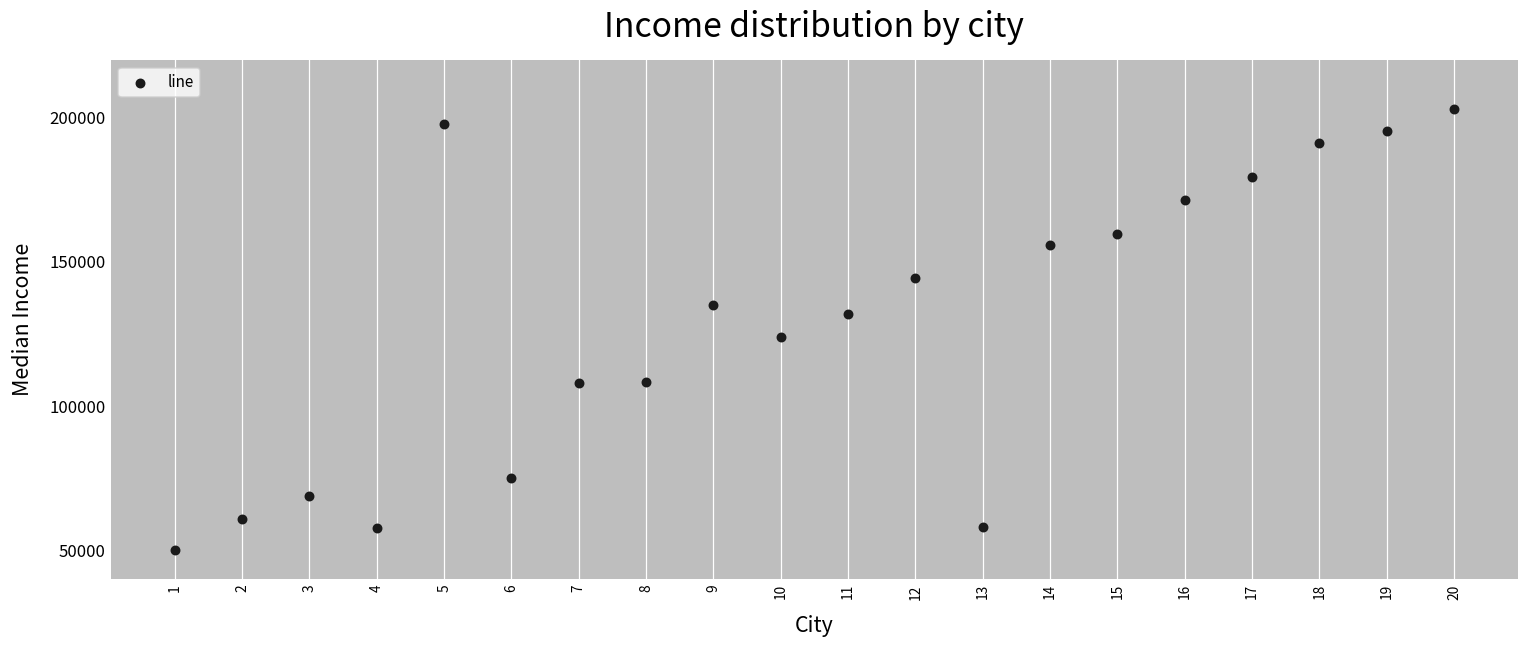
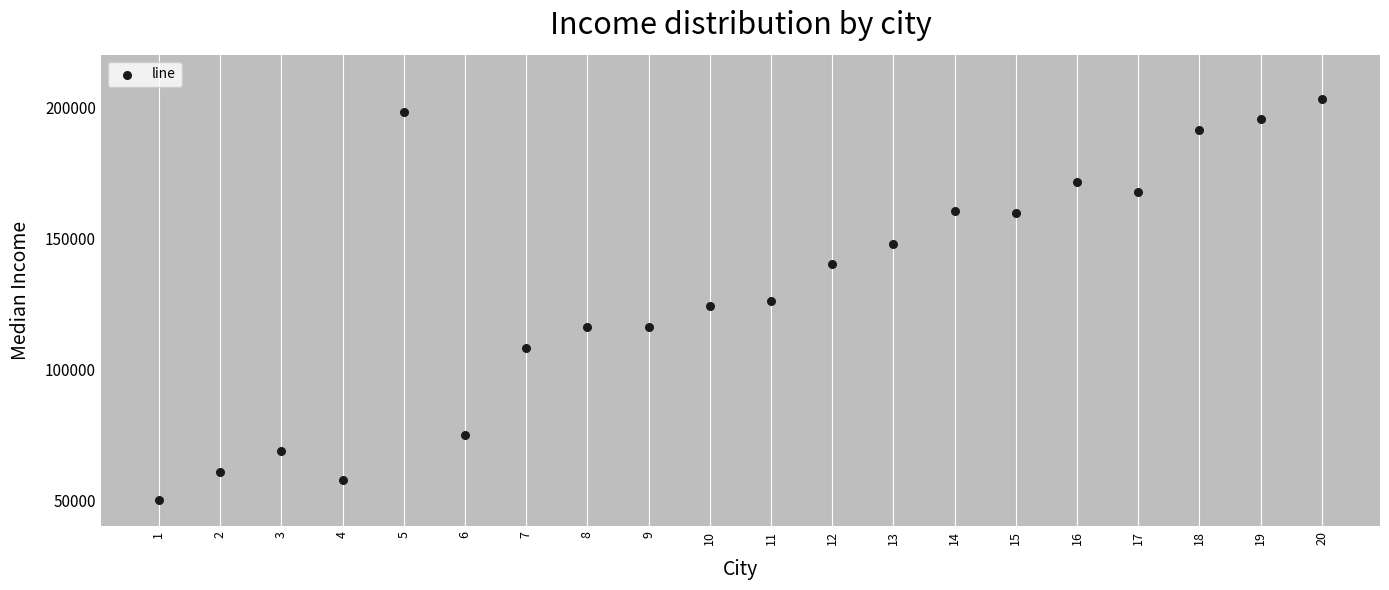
  {
-   "8": 108000,
-   "9": 135000,
-   "11": 132000,
-   "12": 144000,
-   "13": 58000,
-   "14": 156000,
-   "17": 179000
+   "8": 116000,
+   "9": 116000,
+   "11": 126000,
+   "12": 140000,
+   "13": 148000,
+   "14": 160000,
+   "17": 168000
  }
